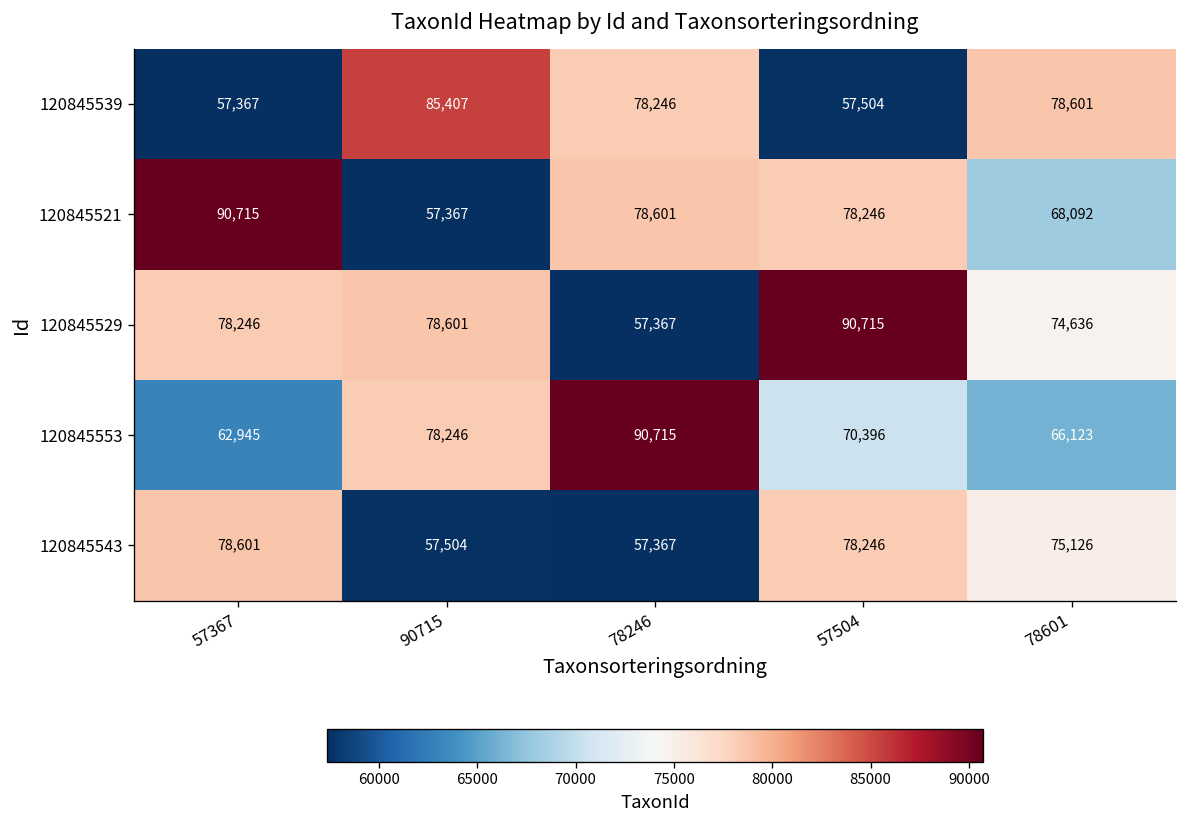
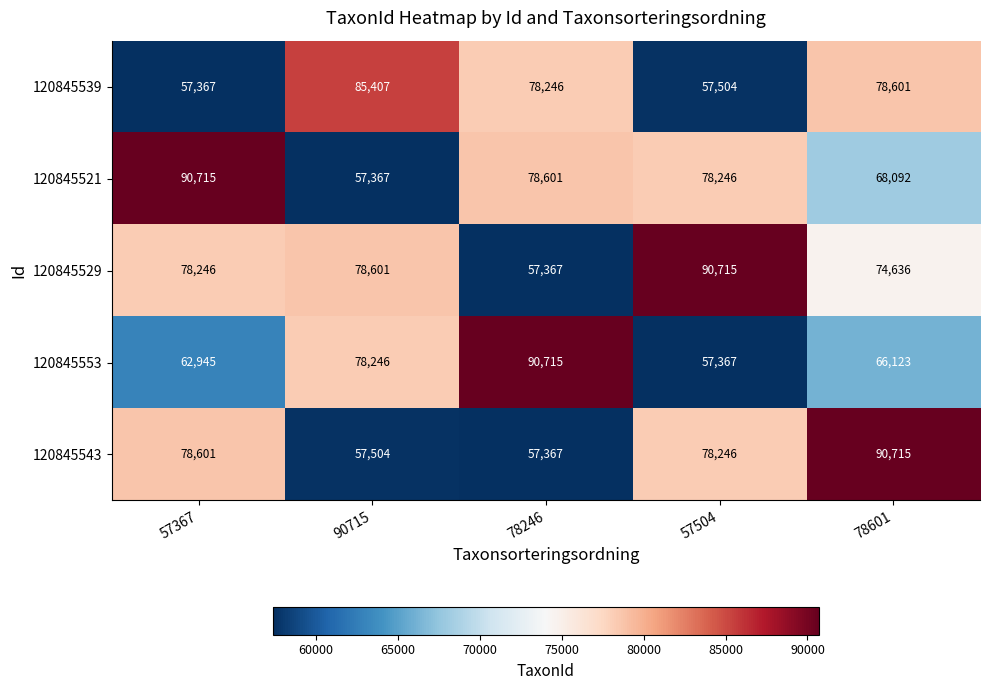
  {
    "120845539": {
      "57367": "57,367",
      "90715": "85,407",
      "78246": "78,246",
      "57504": "57,504",
      "78601": "78,601"
    },
    "120845521": {
      "57367": "90,715",
      "90715": "57,367",
      "78246": "78,601",
      "57504": "78,246",
      "78601": "68,092"
    },
    "120845529": {
      "57367": "78,246",
      "90715": "78,601",
      "78246": "57,367",
      "57504": "90,715",
      "78601": "74,636"
    },
    "120845553": {
      "57367": "62,945",
      "90715": "78,246",
      "78246": "90,715",
-     "57504": "70,396",
+     "57504": "57,367",
      "78601": "66,123"
    },
    "120845543": {
      "57367": "78,601",
      "90715": "57,504",
      "78246": "57,367",
      "57504": "78,246",
-     "78601": "75,126"
+     "78601": "90,715"
    }
  }
